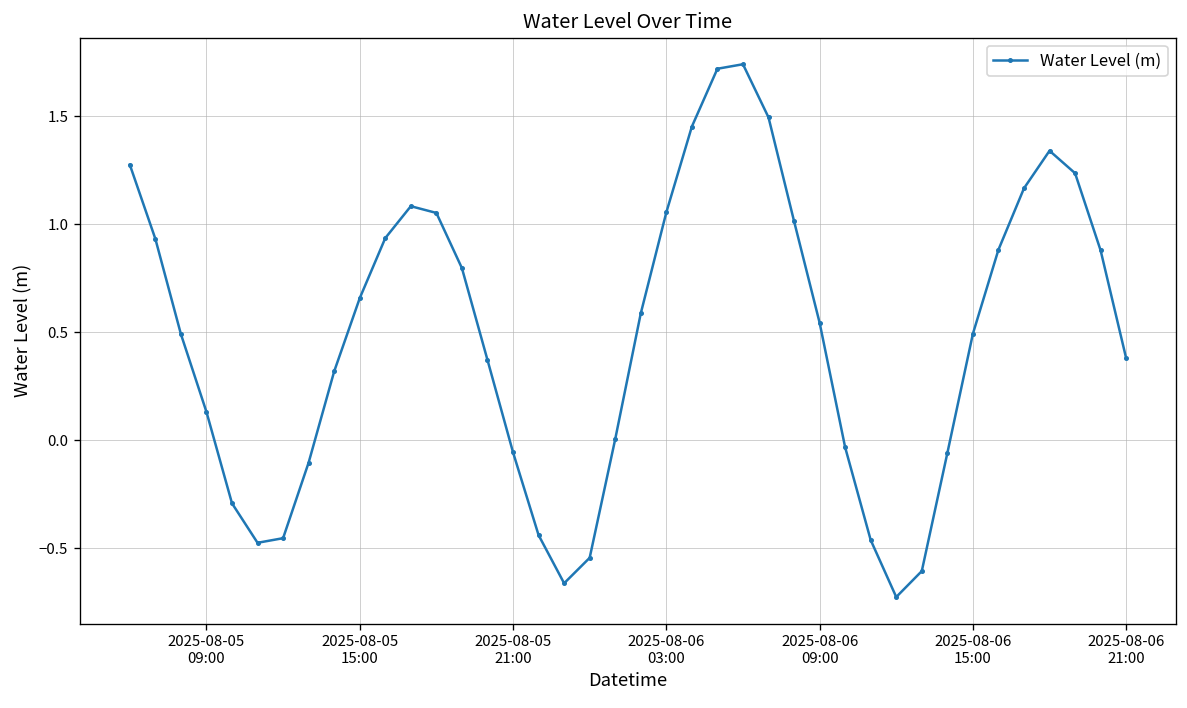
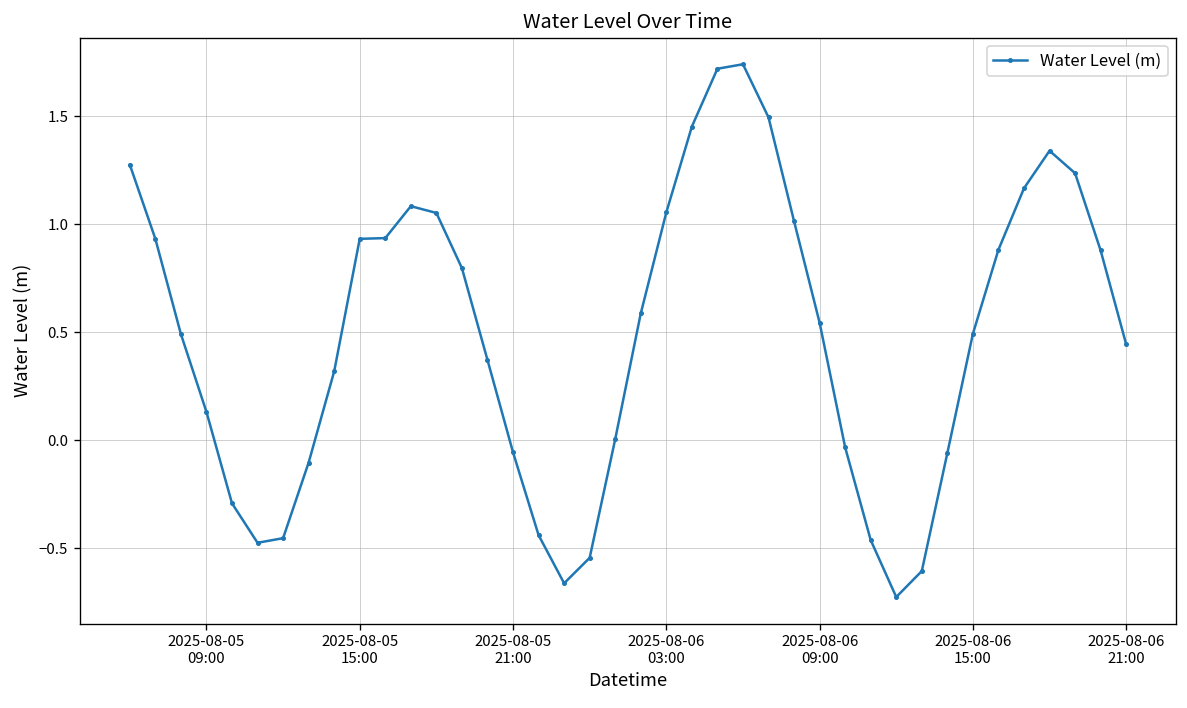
  {
    "2025-08-05 09:00": 0.13,
-   "2025-08-05 15:00": 0.66,
+   "2025-08-05 15:00": 0.93,
    "2025-08-05 21:00": -0.06,
    "2025-08-06 03:00": 1.06,
    "2025-08-06 09:00": 0.54,
    "2025-08-06 15:00": 0.49,
-   "2025-08-06 21:00": 0.38
+   "2025-08-06 21:00": 0.44
  }
